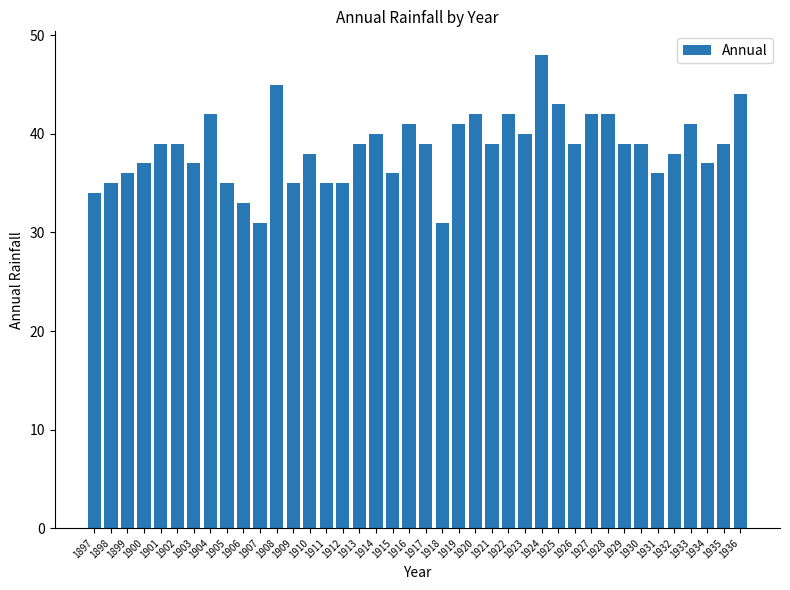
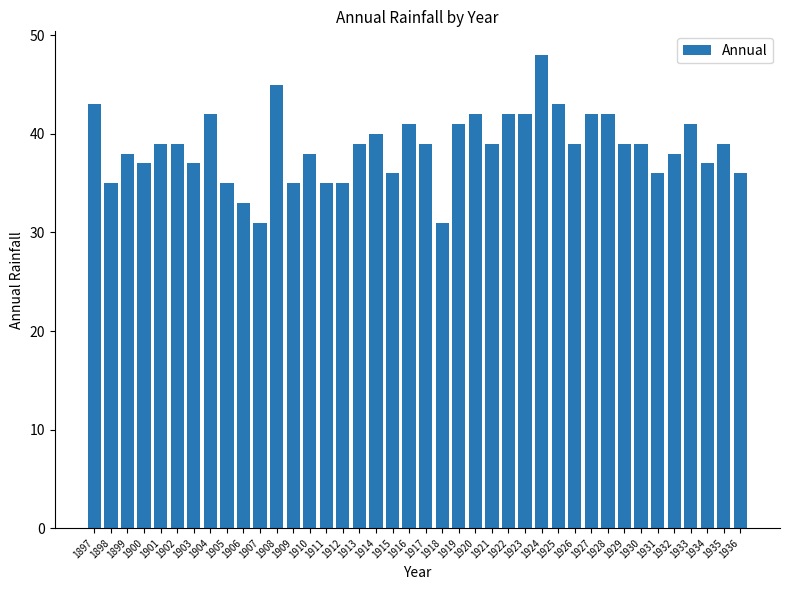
  {
-   "1897": 34,
+   "1897": 43,
    "1898": 35,
-   "1899": 36,
+   "1899": 38,
    "1900": 37,
    "1901": 39,
    "1902": 39,
    "1903": 37,
    "1904": 42,
    "1905": 35,
    "1906": 33,
    "1907": 31,
    "1908": 45,
    "1909": 35,
    "1910": 38,
    "1911": 35,
    "1912": 35,
    "1913": 39,
    "1914": 40,
    "1915": 36,
    "1916": 41,
    "1917": 39,
    "1918": 31,
    "1919": 41,
    "1920": 42,
    "1921": 39,
    "1922": 42,
-   "1923": 40,
+   "1923": 42,
    "1924": 48,
    "1925": 43,
    "1926": 39,
    "1927": 42,
    "1928": 42,
    "1929": 39,
    "1930": 39,
    "1931": 36,
    "1932": 38,
    "1933": 41,
    "1934": 37,
    "1935": 39,
-   "1936": 44
+   "1936": 36
  }
